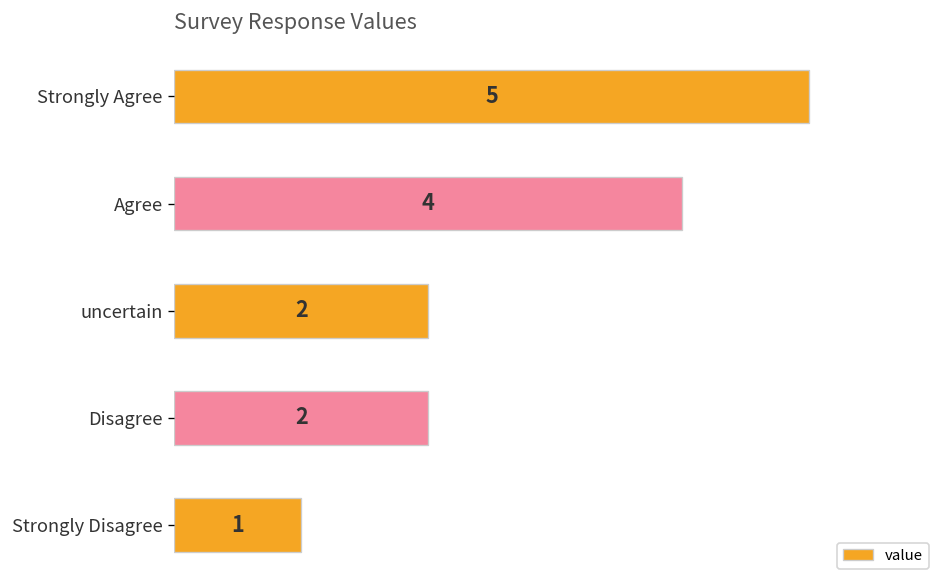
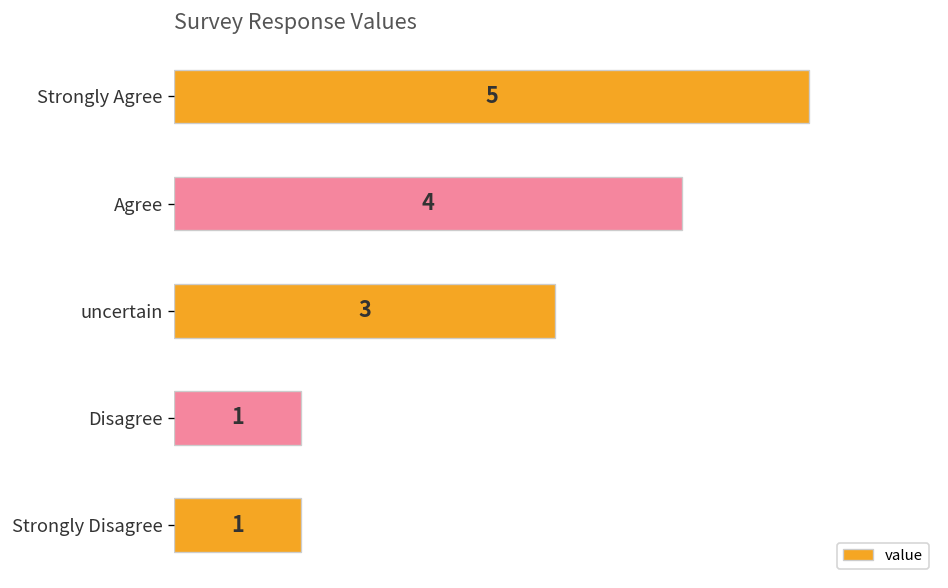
  {
    "Strongly Agree": 5,
    "Agree": 4,
-   "uncertain": 2,
-   "Disagree": 2,
+   "uncertain": 3,
+   "Disagree": 1,
    "Strongly Disagree": 1
  }
